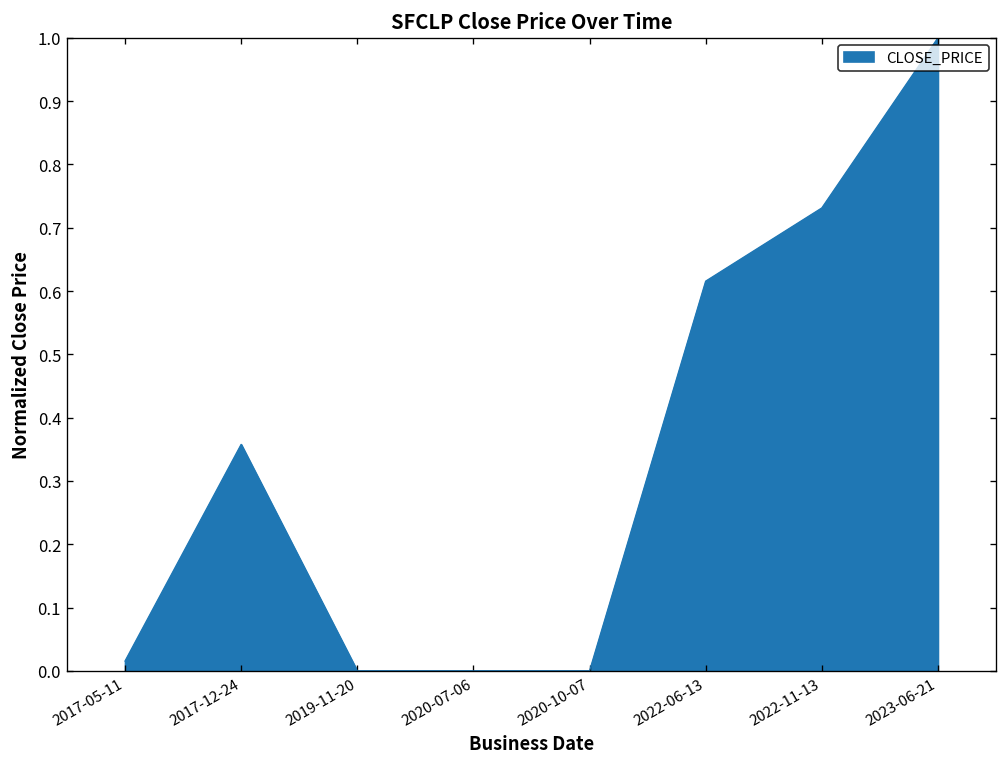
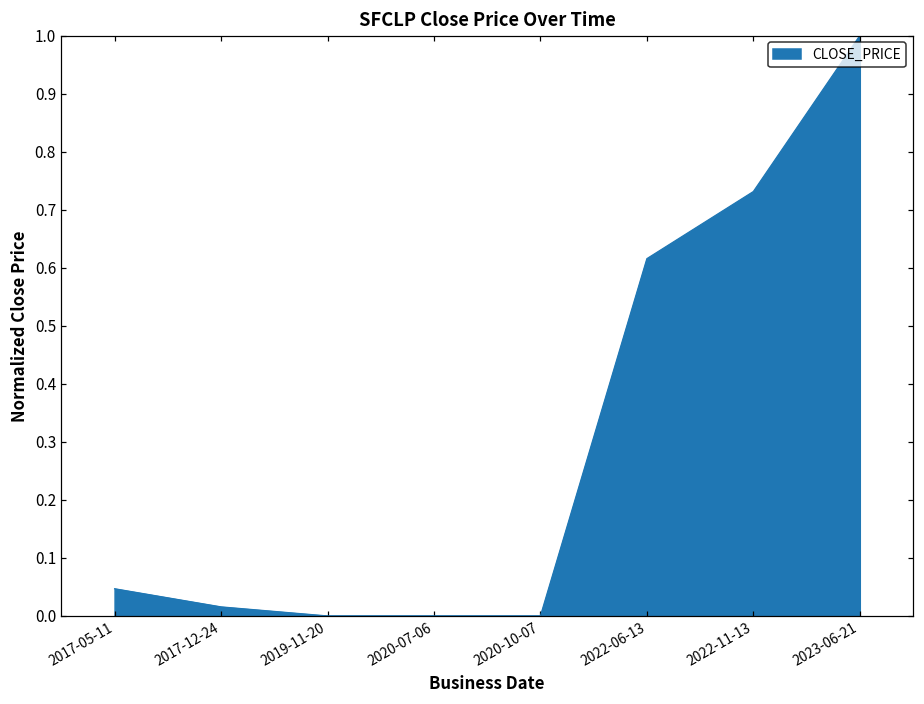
  {
-   "2017-05-11": 0.02,
-   "2017-12-24": 0.36,
+   "2017-05-11": 0.05,
+   "2017-12-24": 0.02,
    "2019-11-20": 0.00,
    "2020-07-06": 0.00,
    "2020-10-07": 0.00,
    "2022-06-13": 0.62,
    "2022-11-13": 0.73,
    "2023-06-21": 1.00
  }
